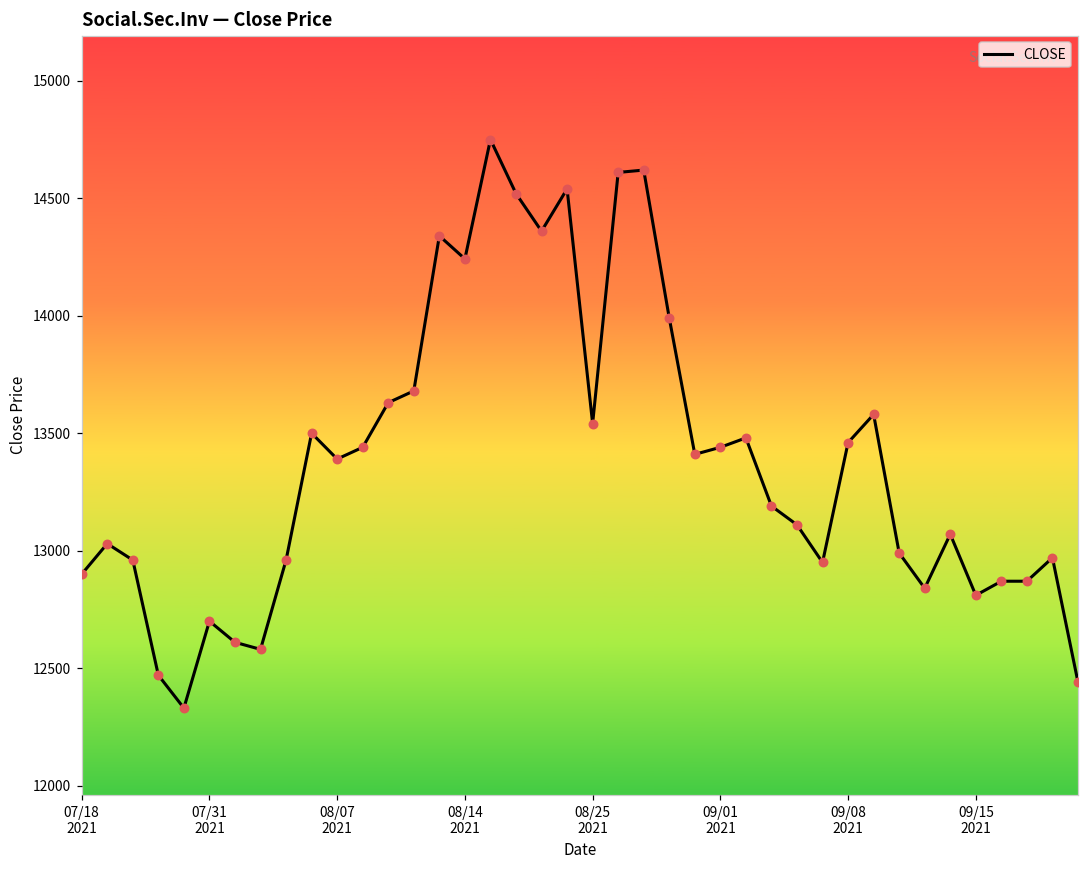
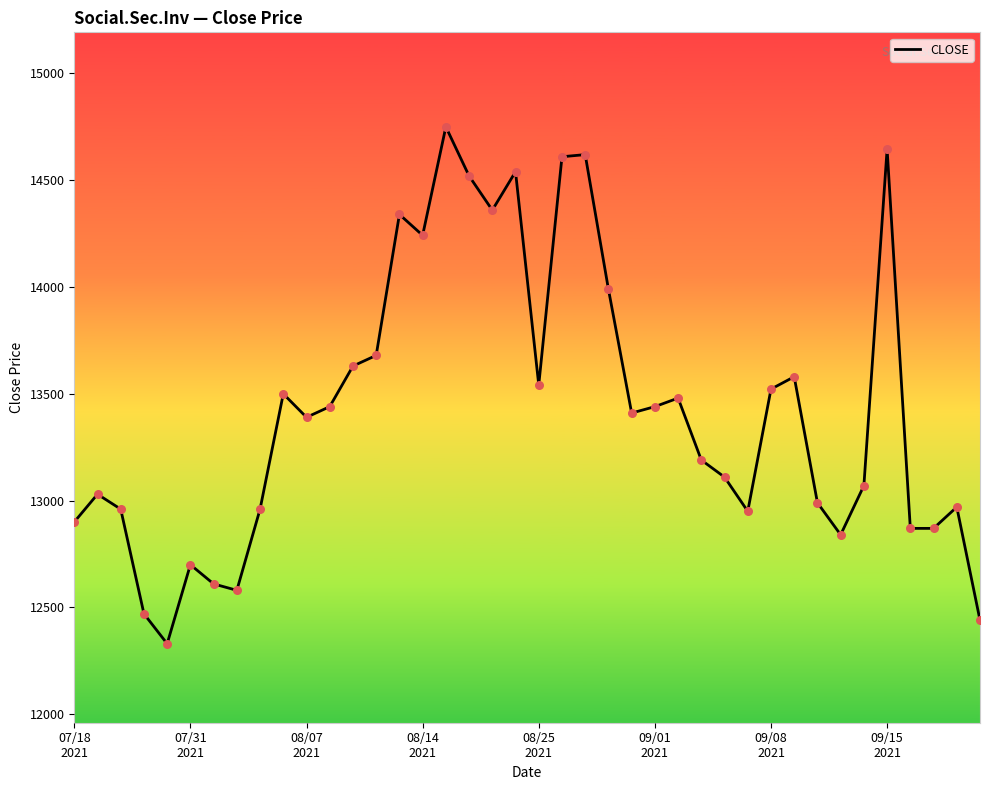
  {
    "07/18 2021": 12900,
    "07/31 2021": 12700,
    "08/07 2021": 13390,
    "08/14 2021": 14240,
    "08/25 2021": 13540,
    "09/01 2021": 13440,
-   "09/08 2021": 13460,
-   "09/15 2021": 12810
+   "09/08 2021": 13520,
+   "09/15 2021": 14650
  }
